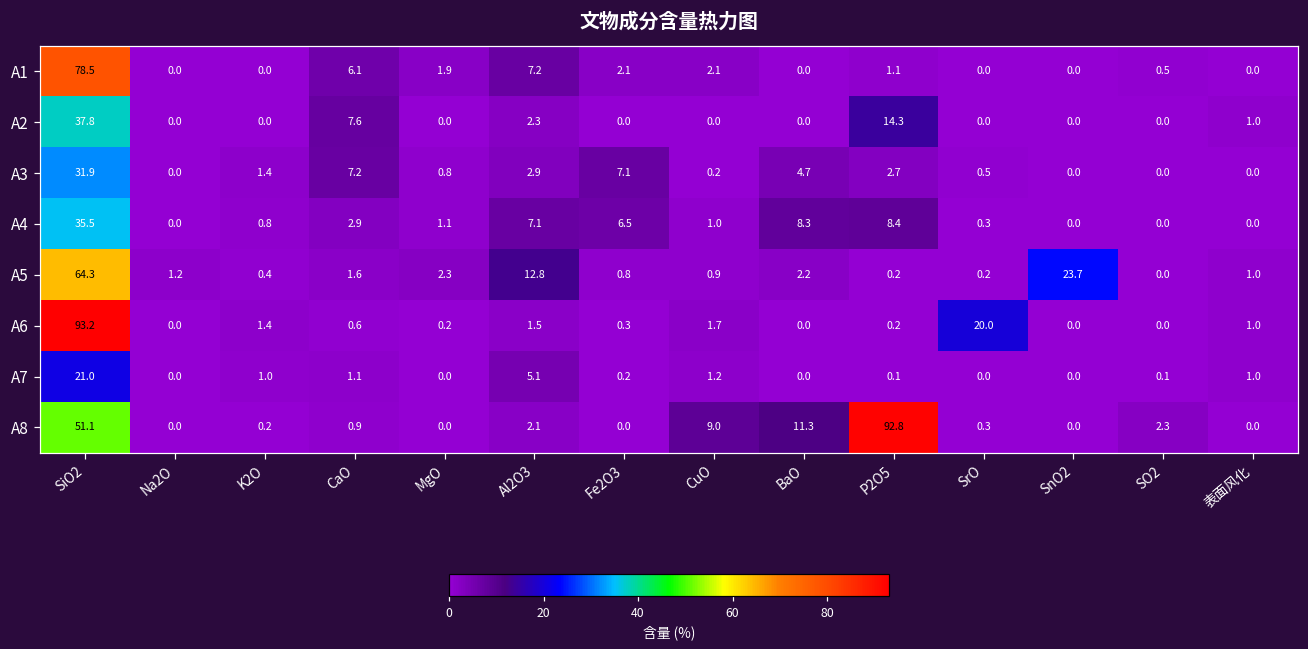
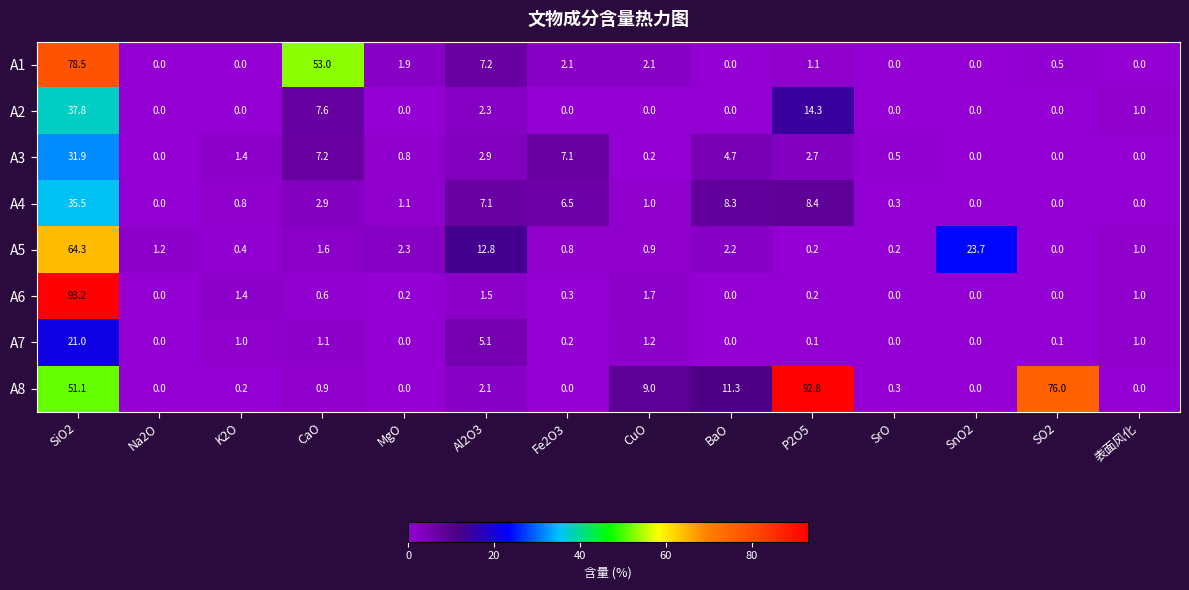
  {
    "A1": {
      "SiO2": 78.5,
      "Na2O": 0.0,
      "K2O": 0.0,
-     "CaO": 6.1,
+     "CaO": 53.0,
      "MgO": 1.9,
      "Al2O3": 7.2,
      "Fe2O3": 2.1,
      "CuO": 2.1,
      "BaO": 0.0,
      "P2O5": 1.1,
      "SrO": 0.0,
      "SnO2": 0.0,
      "SO2": 0.5,
      "表面风化": 0.0
    },
    "A2": {
      "SiO2": 37.8,
      "Na2O": 0.0,
      "K2O": 0.0,
      "CaO": 7.6,
      "MgO": 0.0,
      "Al2O3": 2.3,
      "Fe2O3": 0.0,
      "CuO": 0.0,
      "BaO": 0.0,
      "P2O5": 14.3,
      "SrO": 0.0,
      "SnO2": 0.0,
      "SO2": 0.0,
      "表面风化": 1.0
    },
    "A3": {
      "SiO2": 31.9,
      "Na2O": 0.0,
      "K2O": 1.4,
      "CaO": 7.2,
      "MgO": 0.8,
      "Al2O3": 2.9,
      "Fe2O3": 7.1,
      "CuO": 0.2,
      "BaO": 4.7,
      "P2O5": 2.7,
      "SrO": 0.5,
      "SnO2": 0.0,
      "SO2": 0.0,
      "表面风化": 0.0
    },
    "A4": {
      "SiO2": 35.5,
      "Na2O": 0.0,
      "K2O": 0.8,
      "CaO": 2.9,
      "MgO": 1.1,
      "Al2O3": 7.1,
      "Fe2O3": 6.5,
      "CuO": 1.0,
      "BaO": 8.3,
      "P2O5": 8.4,
      "SrO": 0.3,
      "SnO2": 0.0,
      "SO2": 0.0,
      "表面风化": 0.0
    },
    "A5": {
      "SiO2": 64.3,
      "Na2O": 1.2,
      "K2O": 0.4,
      "CaO": 1.6,
      "MgO": 2.3,
      "Al2O3": 12.8,
      "Fe2O3": 0.8,
      "CuO": 0.9,
      "BaO": 2.2,
      "P2O5": 0.2,
      "SrO": 0.2,
      "SnO2": 23.7,
      "SO2": 0.0,
      "表面风化": 1.0
    },
    "A6": {
      "SiO2": 93.2,
      "Na2O": 0.0,
      "K2O": 1.4,
      "CaO": 0.6,
      "MgO": 0.2,
      "Al2O3": 1.5,
      "Fe2O3": 0.3,
      "CuO": 1.7,
      "BaO": 0.0,
      "P2O5": 0.2,
-     "SrO": 20.0,
+     "SrO": 0.0,
      "SnO2": 0.0,
      "SO2": 0.0,
      "表面风化": 1.0
    },
    "A7": {
      "SiO2": 21.0,
      "Na2O": 0.0,
      "K2O": 1.0,
      "CaO": 1.1,
      "MgO": 0.0,
      "Al2O3": 5.1,
      "Fe2O3": 0.2,
      "CuO": 1.2,
      "BaO": 0.0,
      "P2O5": 0.1,
      "SrO": 0.0,
      "SnO2": 0.0,
      "SO2": 0.1,
      "表面风化": 1.0
    },
    "A8": {
      "SiO2": 51.1,
      "Na2O": 0.0,
      "K2O": 0.2,
      "CaO": 0.9,
      "MgO": 0.0,
      "Al2O3": 2.1,
      "Fe2O3": 0.0,
      "CuO": 9.0,
      "BaO": 11.3,
      "P2O5": 92.8,
      "SrO": 0.3,
      "SnO2": 0.0,
-     "SO2": 2.3,
+     "SO2": 76.0,
      "表面风化": 0.0
    }
  }
